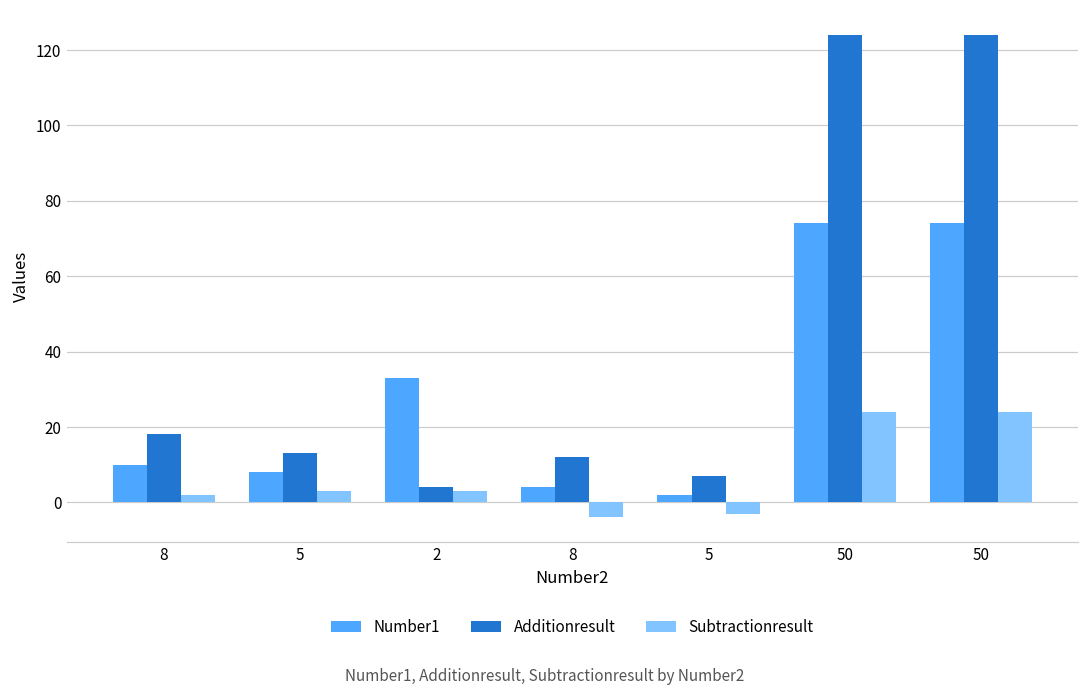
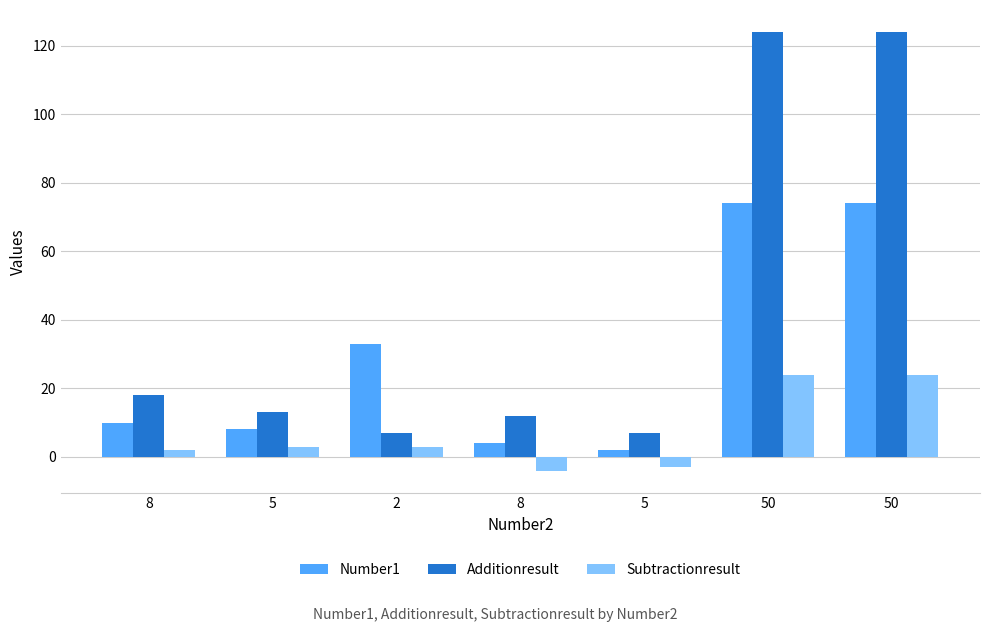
  {
    "Number1": {
      "2": 33
    },
    "Additionresult": {
-     "2": 4
+     "2": 7
    },
    "Subtractionresult": {
      "2": 3
    }
  }
